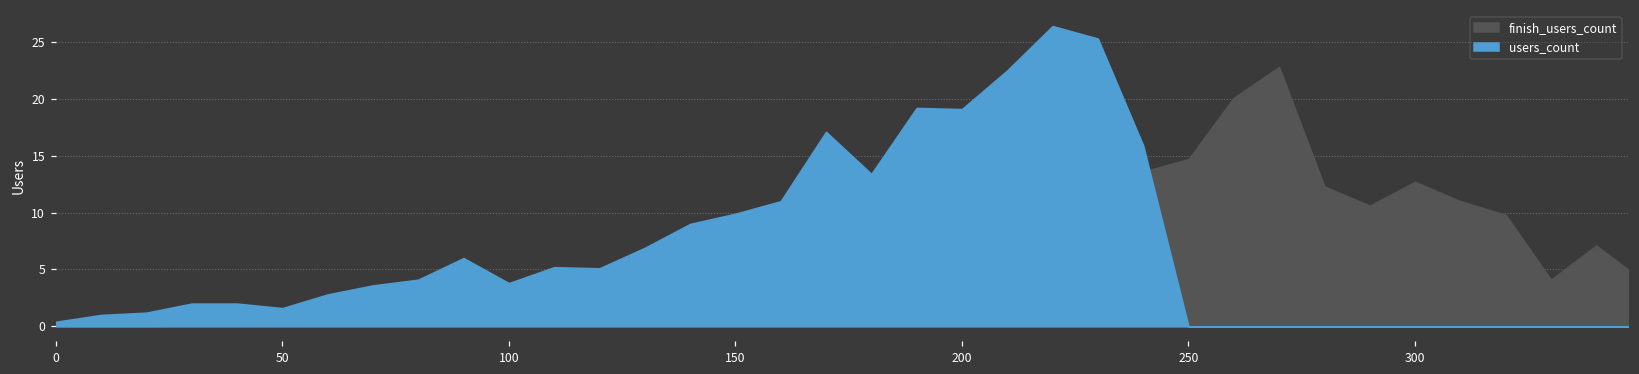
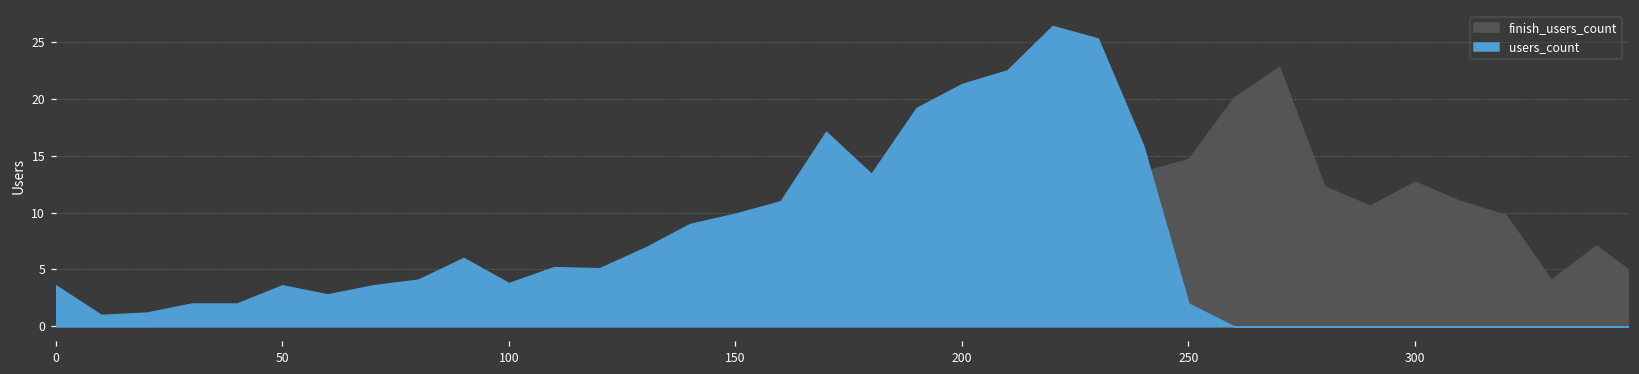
  {
    "finish_users_count": {
      "250": 14.7,
      "300": 12.7
    },
    "users_count": {
-     "0": 0.4,
-     "50": 1.6,
+     "0": 3.6,
+     "50": 3.6,
      "100": 3.8,
      "150": 9.9,
-     "200": 19.1,
-     "250": 0,
+     "200": 21.3,
+     "250": 2,
      "300": 0.0
    }
  }
